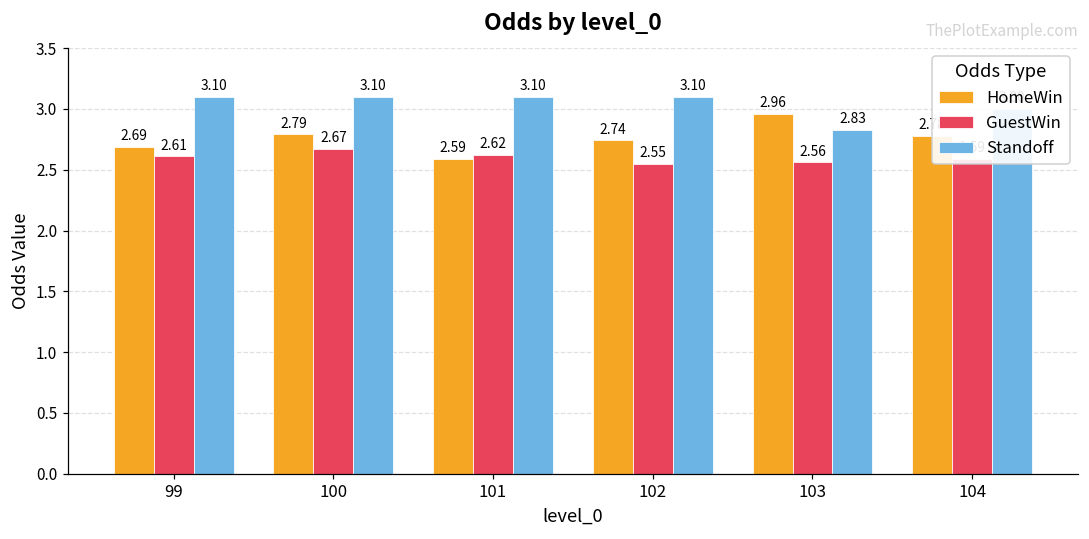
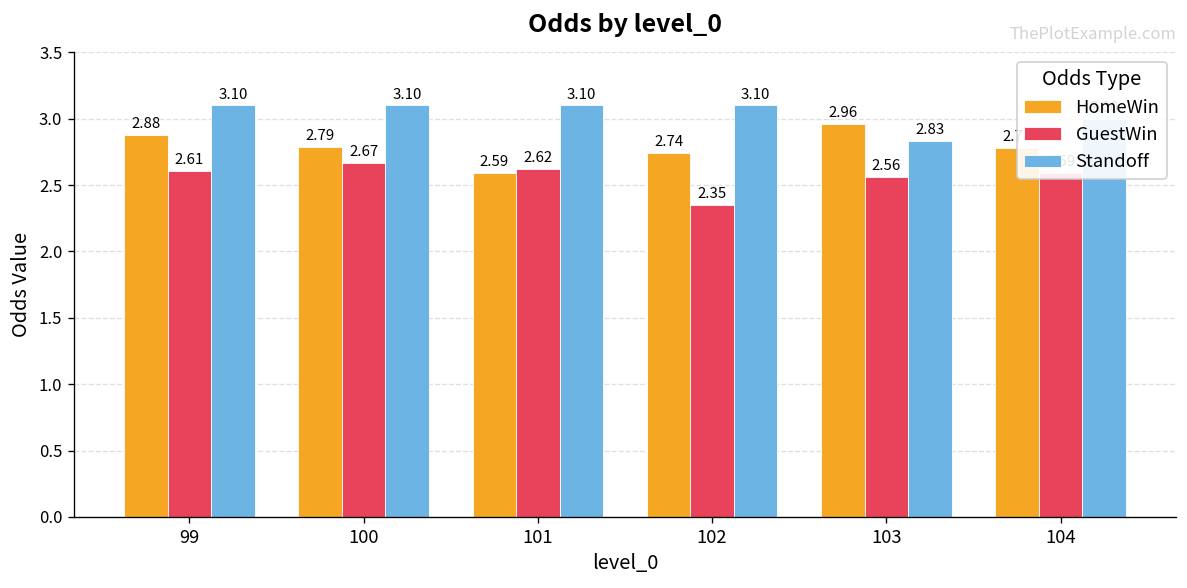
  {
    "HomeWin": {
-     "99": 2.69,
+     "99": 2.88,
      "100": 2.79,
      "101": 2.59,
      "102": 2.74,
      "103": 2.96
    },
    "GuestWin": {
      "99": 2.61,
      "100": 2.67,
      "101": 2.62,
-     "102": 2.55,
+     "102": 2.35,
      "103": 2.56
    },
    "Standoff": {
      "99": 3.10,
      "100": 3.10,
      "101": 3.10,
      "102": 3.10,
      "103": 2.83
    }
  }
